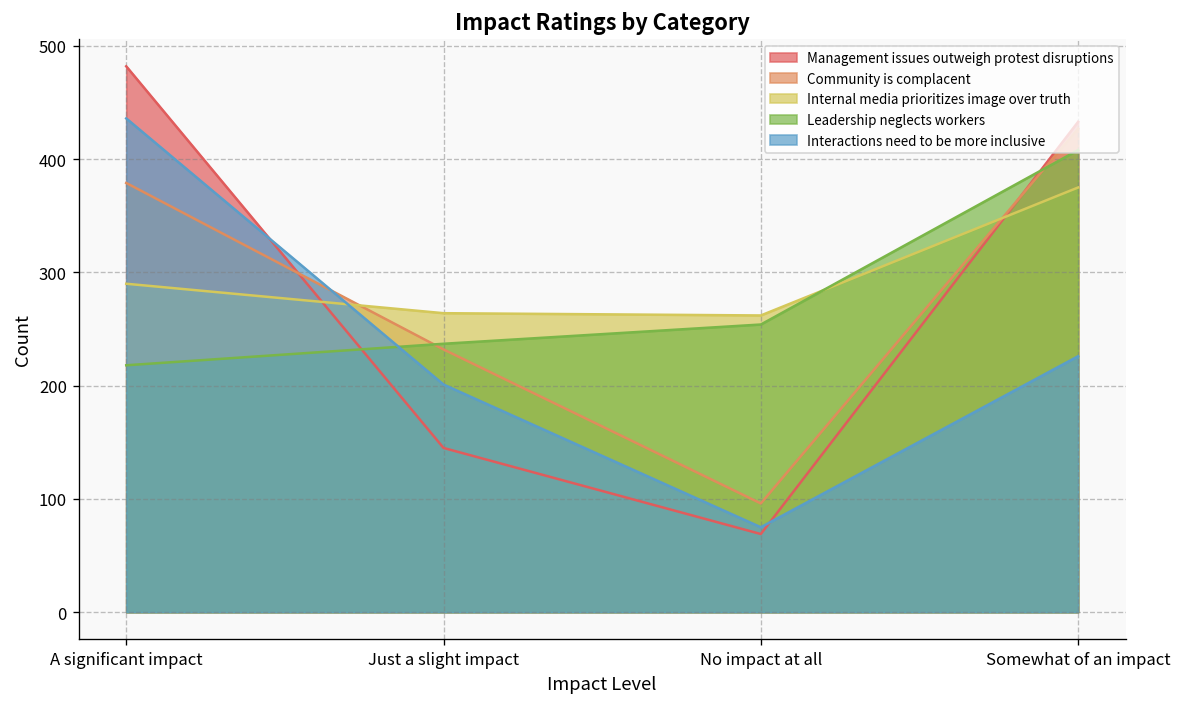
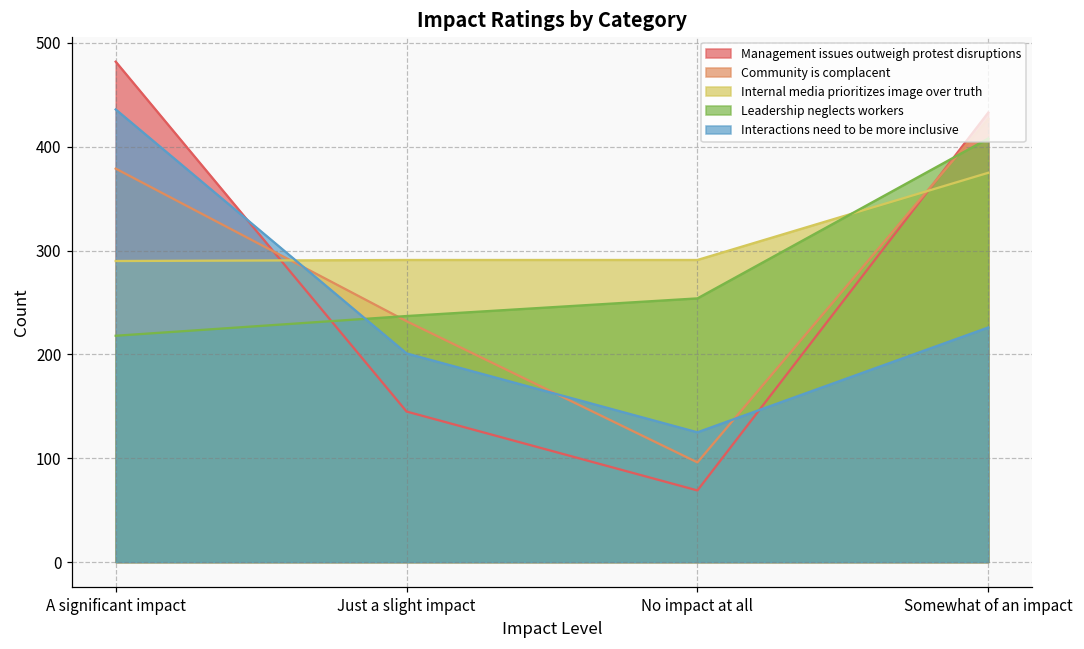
  {
    "Internal media prioritizes image over truth": {
      "A significant impact": 290,
-     "Just a slight impact": 260,
-     "No impact at all": 260,
+     "Just a slight impact": 290,
+     "No impact at all": 290,
      "Somewhat of an impact": 380
    },
    "Leadership neglects workers": {
      "A significant impact": 220,
      "Just a slight impact": 240,
      "No impact at all": 250,
      "Somewhat of an impact": 410
    },
    "Interactions need to be more inclusive": {
      "A significant impact": 440,
      "Just a slight impact": 200,
-     "No impact at all": 80,
+     "No impact at all": 130,
      "Somewhat of an impact": 230
    }
  }
